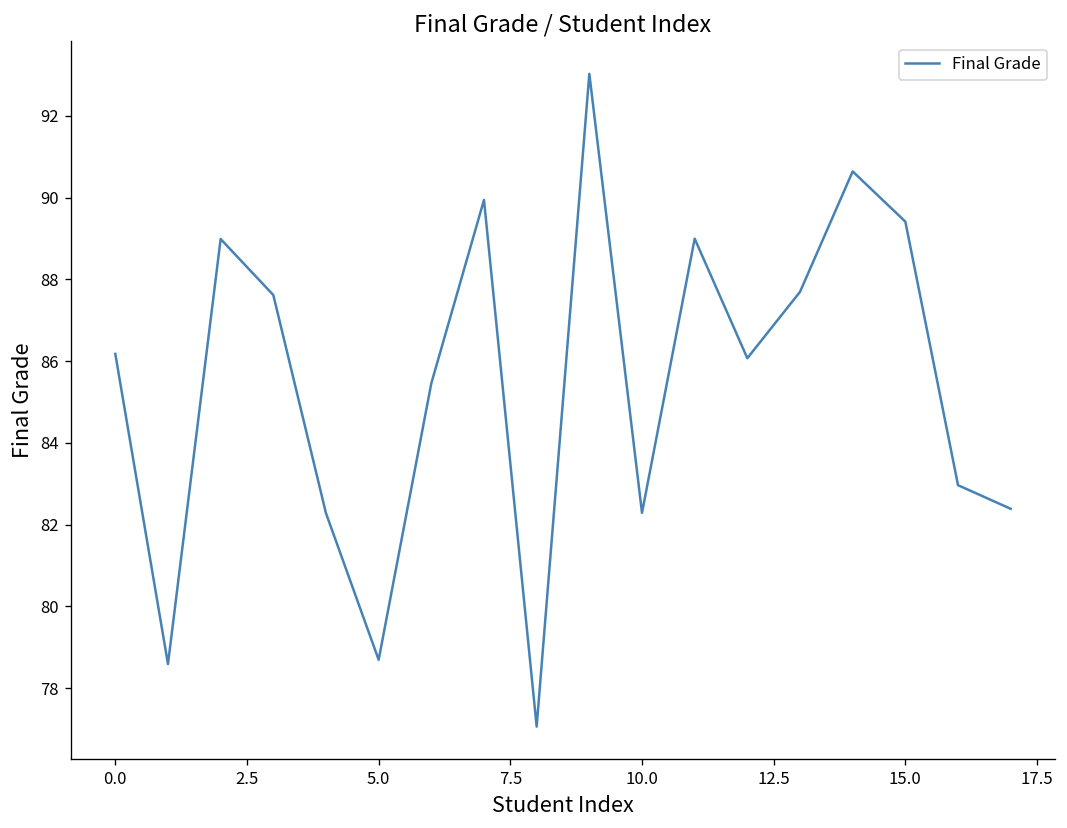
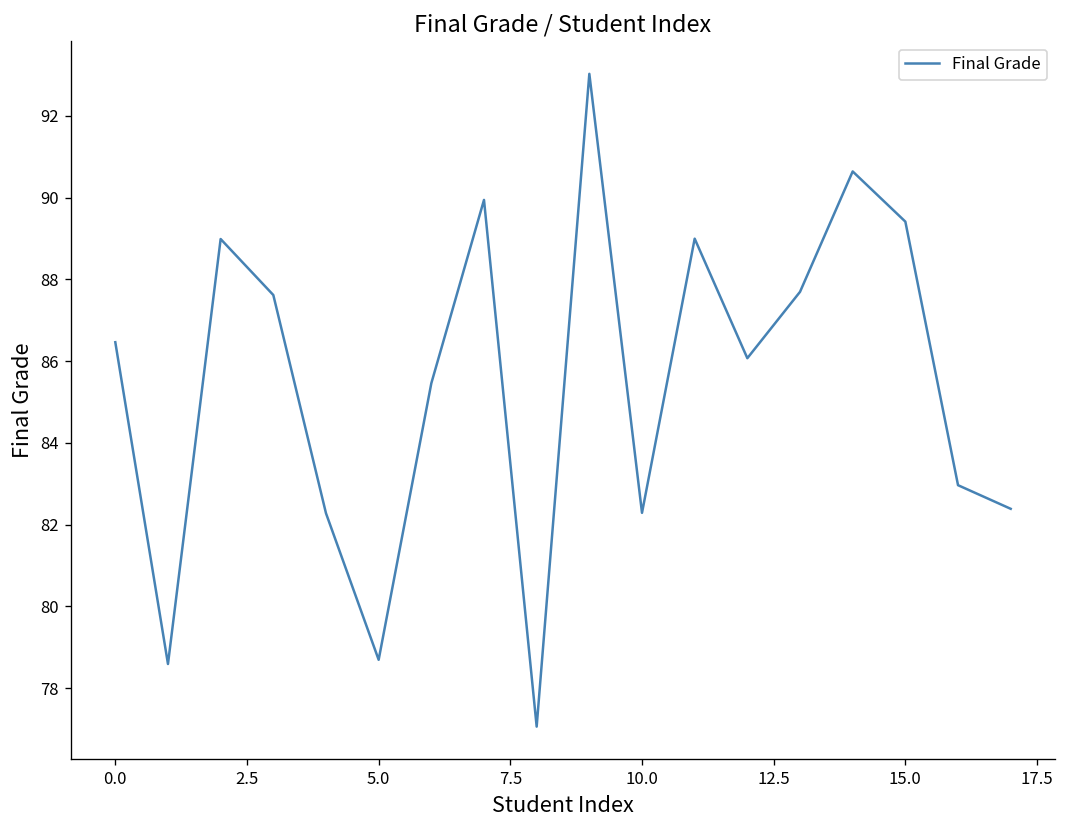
  {
-   "0.0": 86.2,
+   "0.0": 86.5,
    "5.0": 78.7,
    "10.0": 82.3,
    "15.0": 89.4
  }
